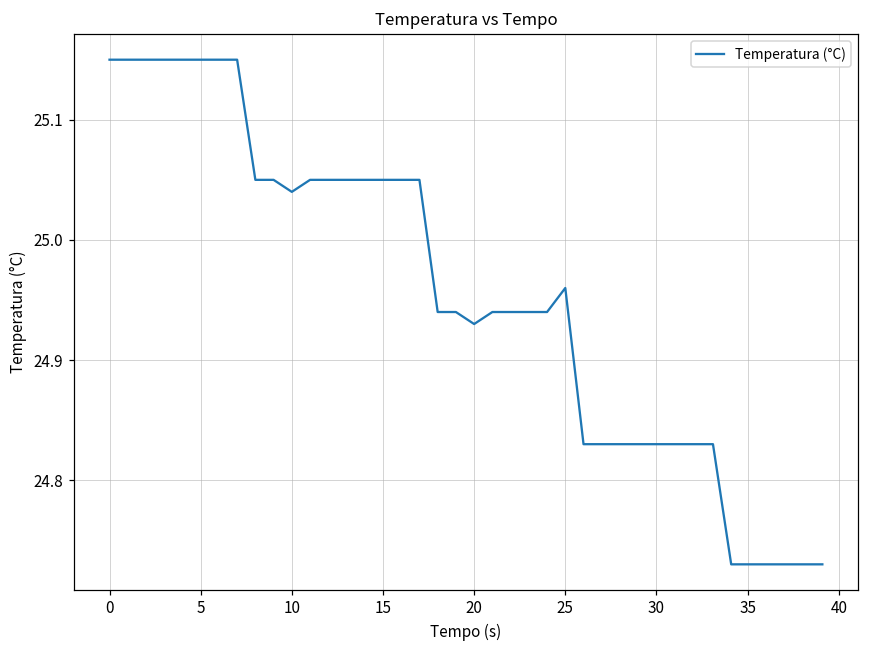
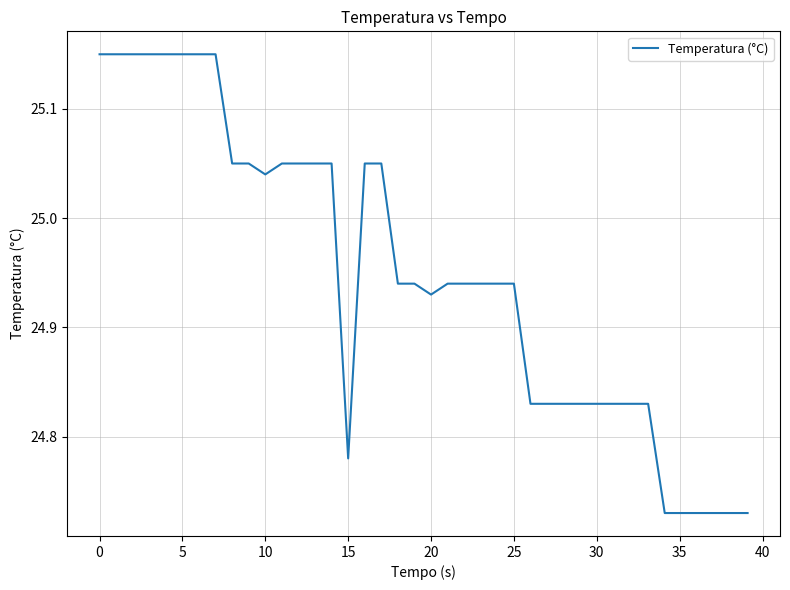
  {
    "0": 25.15,
    "5": 25.15,
    "10": 25.04,
-   "15": 25.05,
+   "15": 24.78,
    "20": 24.93,
-   "25": 24.96
+   "25": 24.94
  }
